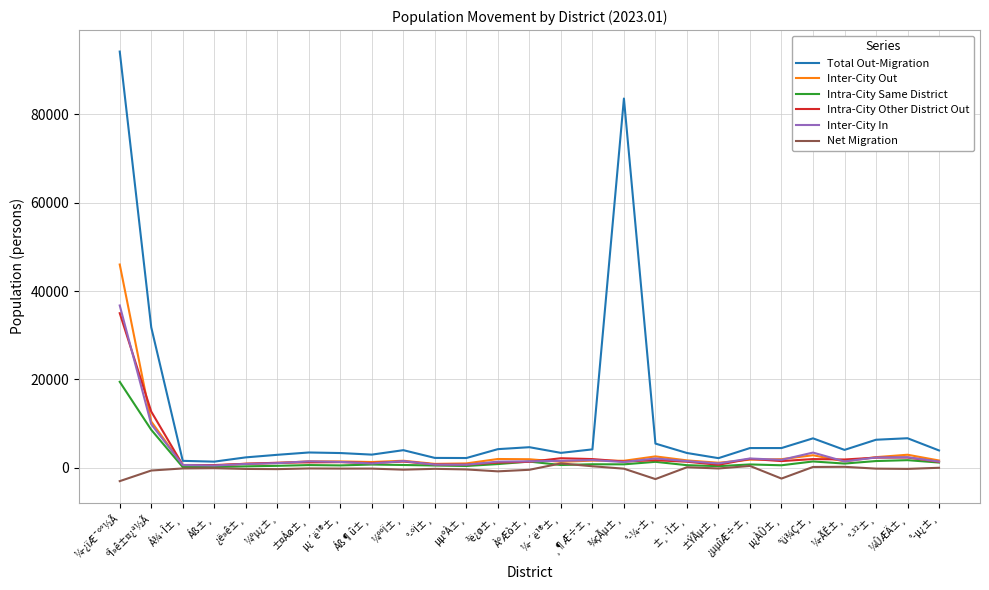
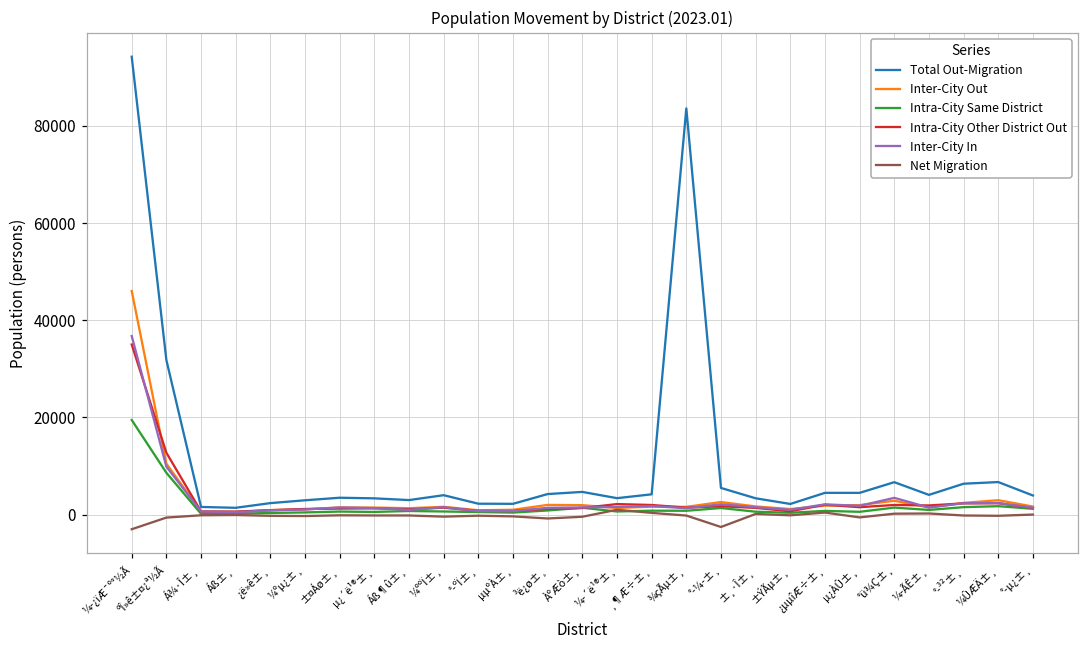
  {
    "Total Out-Migration": {
      "¼­¿ïÆ¯º°½Ã": 94000,
      "ºÎ»ê±¤¿ª½Ã": 32000,
      "Á¾·Î±¸": 2000,
      "Áß±¸": 1000,
      "¿ë»ê±¸": 2000,
      "¼ºµ¿±¸": 3000,
      "±¤Áø±¸": 3000,
      "µ¿´ë¹®±¸": 3000,
      "Áß¶û±¸": 3000,
      "¼ººÏ±¸": 4000,
      "°­ºÏ±¸": 2000,
      "µµºÀ±¸": 2000,
      "³ë¿ø±¸": 4000,
      "ÀºÆò±¸": 5000,
      "¼­´ë¹®±¸": 3000,
      "¸¶Æ÷±¸": 4000,
      "¾çÃµ±¸": 84000,
      "°­¼­±¸": 5000,
      "±¸·Î±¸": 3000,
      "±ÝÃµ±¸": 2000,
      "¿µµîÆ÷±¸": 4000,
      "µ¿ÀÛ±¸": 4000,
      "°ü¾Ç±¸": 7000,
      "¼­ÃÊ±¸": 4000,
      "°­³²±¸": 6000,
      "¼ÛÆÄ±¸": 7000,
      "°­µ¿±¸": 4000
    },
    "Inter-City Out": {
      "¼­¿ïÆ¯º°½Ã": 46000,
      "ºÎ»ê±¤¿ª½Ã": 10000,
      "³ë¿ø±¸": 2000,
      "°ü¾Ç±¸": 3000,
      "¼ÛÆÄ±¸": 3000
    },
    "Intra-City Same District": {
      "¼­¿ïÆ¯º°½Ã": 19000,
      "ºÎ»ê±¤¿ª½Ã": 9000,
      "¼ºµ¿±¸": 0,
      "±¤Áø±¸": 1000,
      "µ¿´ë¹®±¸": 1000,
      "¼ººÏ±¸": 1000,
      "µ¿ÀÛ±¸": 1000,
      "°­³²±¸": 2000,
      "¼ÛÆÄ±¸": 2000
    },
    "Intra-City Other District Out": {
      "¼­¿ïÆ¯º°½Ã": 35000,
      "ºÎ»ê±¤¿ª½Ã": 13000,
      "¼­´ë¹®±¸": 2000
    },
    "Inter-City In": {
      "¼­¿ïÆ¯º°½Ã": 37000,
      "ºÎ»ê±¤¿ª½Ã": 10000,
      "°ü¾Ç±¸": 3000
    },
    "Net Migration": {
      "¼­¿ïÆ¯º°½Ã": -3000,
      "ºÎ»ê±¤¿ª½Ã": -1000,
      "¿ë»ê±¸": 0,
      "¼ºµ¿±¸": 0,
      "±¤Áø±¸": 0,
      "µ¿´ë¹®±¸": 0,
      "Áß¶û±¸": 0,
      "¼ººÏ±¸": 0,
      "°­ºÏ±¸": 0,
      "µµºÀ±¸": 0,
      "³ë¿ø±¸": -1000,
      "ÀºÆò±¸": 0,
      "¾çÃµ±¸": 0,
      "°­¼­±¸": -3000,
-     "µ¿ÀÛ±¸": -2000,
+     "µ¿ÀÛ±¸": -1000,
      "°ü¾Ç±¸": 0,
      "¼­ÃÊ±¸": 0,
      "°­³²±¸": 0,
      "¼ÛÆÄ±¸": 0,
      "°­µ¿±¸": 0
    }
  }
